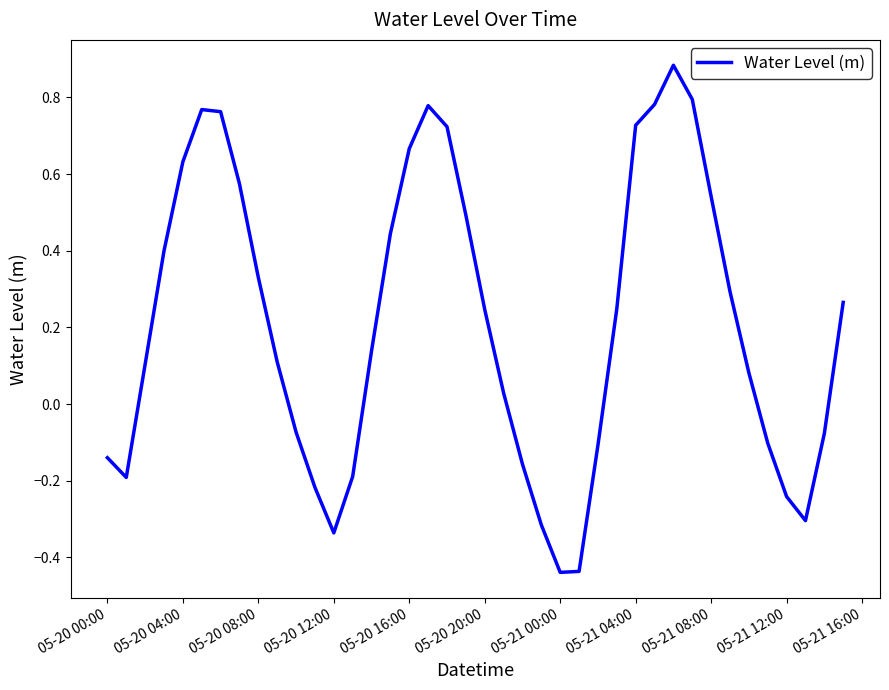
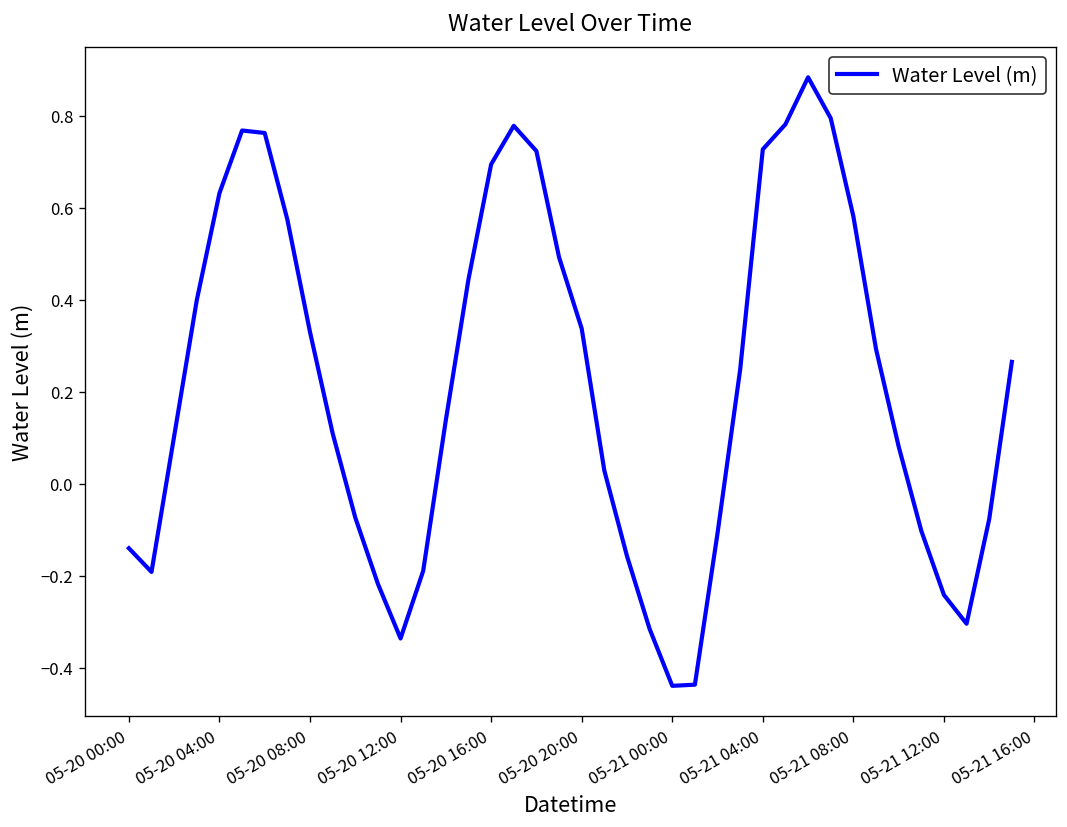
  {
    "05-20 00:00": -0.14,
    "05-20 04:00": 0.63,
    "05-20 08:00": 0.33,
    "05-20 12:00": -0.34,
-   "05-20 16:00": 0.67,
-   "05-20 20:00": 0.25,
+   "05-20 16:00": 0.69,
+   "05-20 20:00": 0.34,
    "05-21 00:00": -0.44,
    "05-21 04:00": 0.73,
-   "05-21 08:00": 0.54,
+   "05-21 08:00": 0.58,
    "05-21 12:00": -0.24
  }
